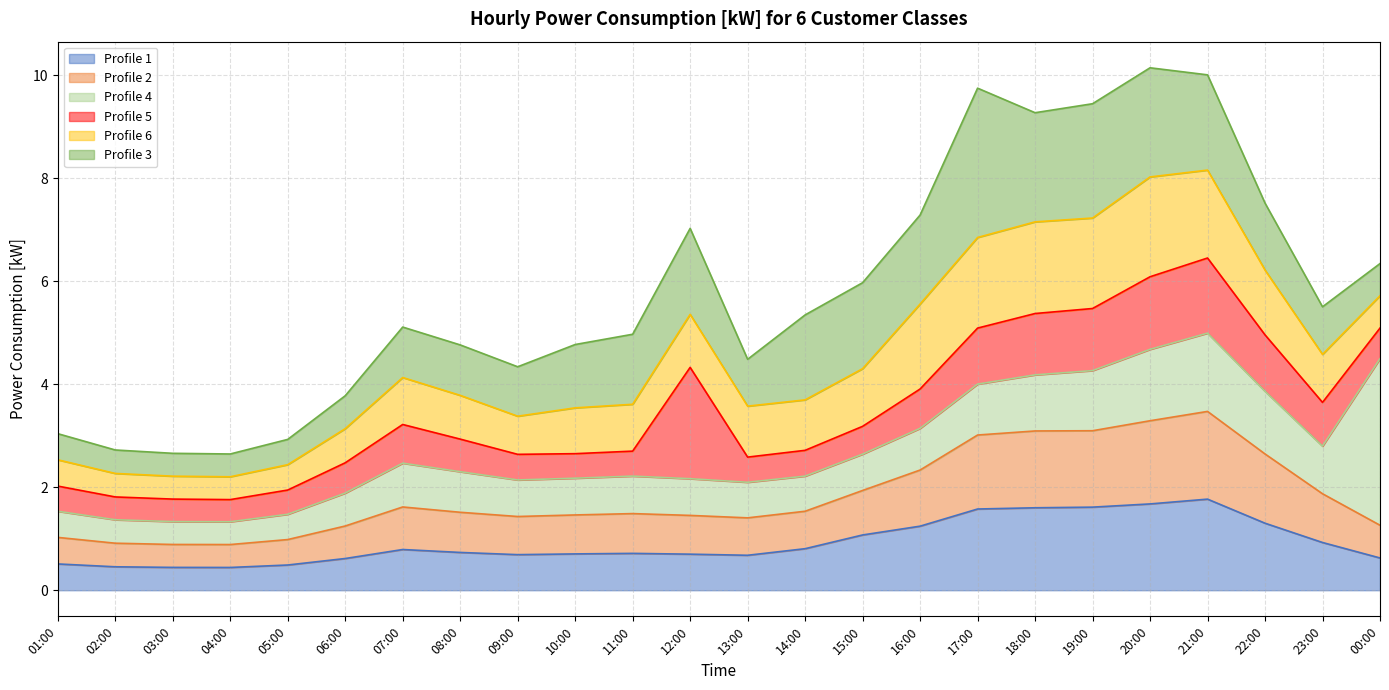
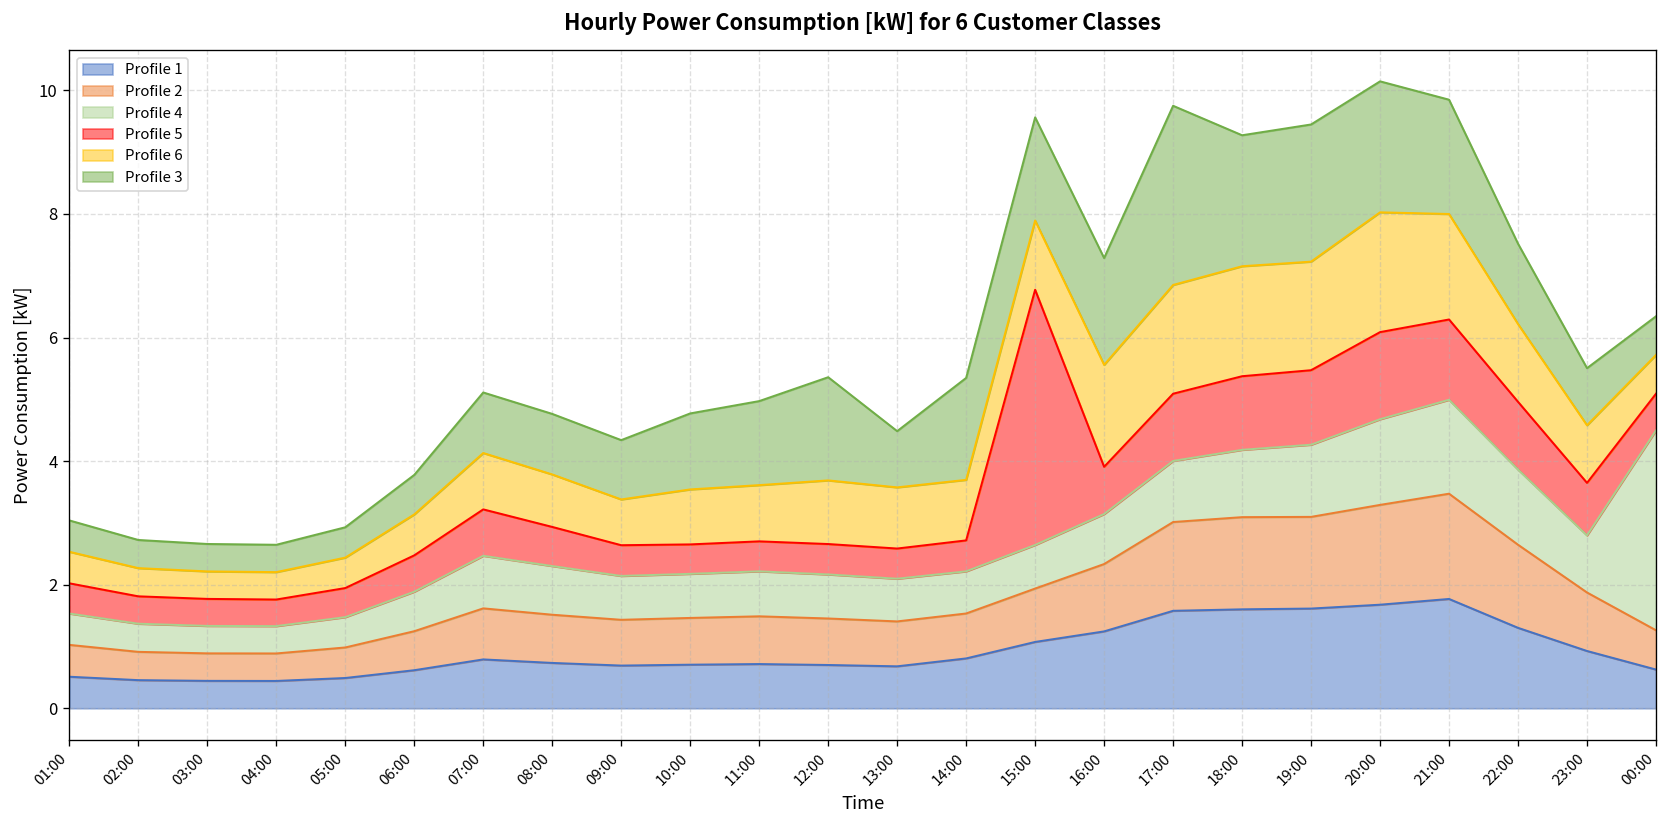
  {
    "Profile 1": {
      "01:00": 0.5,
      "02:00": 0.5,
      "03:00": 0.4,
      "04:00": 0.4,
      "05:00": 0.5,
      "06:00": 0.6,
      "07:00": 0.8,
      "08:00": 0.7,
      "09:00": 0.7,
      "10:00": 0.7,
      "11:00": 0.7,
      "12:00": 0.7,
      "13:00": 0.7,
      "14:00": 0.8,
      "15:00": 1.1,
      "16:00": 1.2,
      "17:00": 1.6,
      "18:00": 1.6,
      "19:00": 1.6,
      "20:00": 1.7,
      "21:00": 1.8,
      "22:00": 1.3,
      "23:00": 0.9,
      "00:00": 0.6
    },
    "Profile 2": {
      "01:00": 0.5,
      "02:00": 0.5,
      "03:00": 0.4,
      "04:00": 0.4,
      "05:00": 0.5,
      "06:00": 0.6,
      "07:00": 0.8,
      "08:00": 0.8,
      "09:00": 0.7,
      "10:00": 0.8,
      "11:00": 0.8,
      "12:00": 0.8,
      "13:00": 0.7,
      "14:00": 0.7,
      "15:00": 0.9,
      "16:00": 1.1,
      "17:00": 1.4,
      "18:00": 1.5,
      "19:00": 1.5,
      "20:00": 1.6,
      "21:00": 1.7,
      "22:00": 1.3,
      "23:00": 0.9,
      "00:00": 0.6
    },
    "Profile 4": {
      "01:00": 0.5,
      "02:00": 0.5,
      "03:00": 0.4,
      "04:00": 0.4,
      "05:00": 0.5,
      "06:00": 0.6,
      "07:00": 0.9,
      "08:00": 0.8,
      "09:00": 0.7,
      "10:00": 0.7,
      "11:00": 0.7,
      "12:00": 0.7,
      "13:00": 0.7,
      "14:00": 0.7,
      "15:00": 0.7,
      "16:00": 0.8,
      "17:00": 1.0,
      "18:00": 1.1,
      "19:00": 1.2,
      "20:00": 1.4,
      "21:00": 1.5,
      "22:00": 1.2,
      "23:00": 0.9,
      "00:00": 3.2
    },
    "Profile 5": {
      "01:00": 0.5,
      "02:00": 0.4,
      "03:00": 0.4,
      "04:00": 0.4,
      "05:00": 0.5,
      "06:00": 0.6,
      "07:00": 0.8,
      "08:00": 0.6,
      "09:00": 0.5,
      "10:00": 0.5,
      "11:00": 0.5,
-     "12:00": 2.2,
+     "12:00": 0.5,
      "13:00": 0.5,
      "14:00": 0.5,
-     "15:00": 0.5,
+     "15:00": 4.1,
      "16:00": 0.8,
      "17:00": 1.1,
      "18:00": 1.2,
      "19:00": 1.2,
      "20:00": 1.4,
-     "21:00": 1.5,
+     "21:00": 1.3,
      "22:00": 1.1,
      "23:00": 0.8,
      "00:00": 0.6
    },
    "Profile 6": {
      "01:00": 0.5,
      "02:00": 0.5,
      "03:00": 0.4,
      "04:00": 0.4,
      "05:00": 0.5,
      "06:00": 0.7,
      "07:00": 0.9,
      "08:00": 0.8,
      "09:00": 0.7,
      "10:00": 0.9,
      "11:00": 0.9,
      "12:00": 1.0,
      "13:00": 1.0,
      "14:00": 1.0,
      "15:00": 1.1,
      "16:00": 1.7,
      "17:00": 1.8,
      "18:00": 1.8,
      "19:00": 1.8,
      "20:00": 1.9,
      "21:00": 1.7,
      "22:00": 1.3,
      "23:00": 0.9,
      "00:00": 0.6
    },
    "Profile 3": {
      "01:00": 0.5,
      "02:00": 0.5,
      "03:00": 0.4,
      "04:00": 0.4,
      "05:00": 0.5,
      "06:00": 0.6,
      "07:00": 1.0,
      "08:00": 1.0,
      "09:00": 1.0,
      "10:00": 1.2,
      "11:00": 1.4,
      "12:00": 1.7,
      "13:00": 0.9,
      "14:00": 1.6,
      "15:00": 1.7,
      "16:00": 1.7,
      "17:00": 2.9,
      "18:00": 2.1,
      "19:00": 2.2,
      "20:00": 2.1,
      "21:00": 1.9,
      "22:00": 1.3,
      "23:00": 0.9,
      "00:00": 0.6
    }
  }
